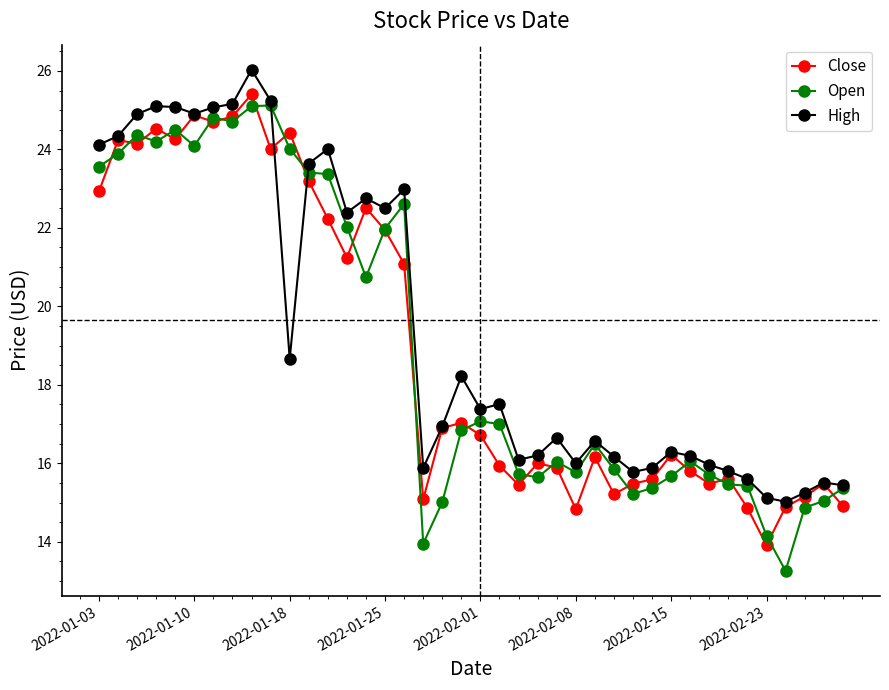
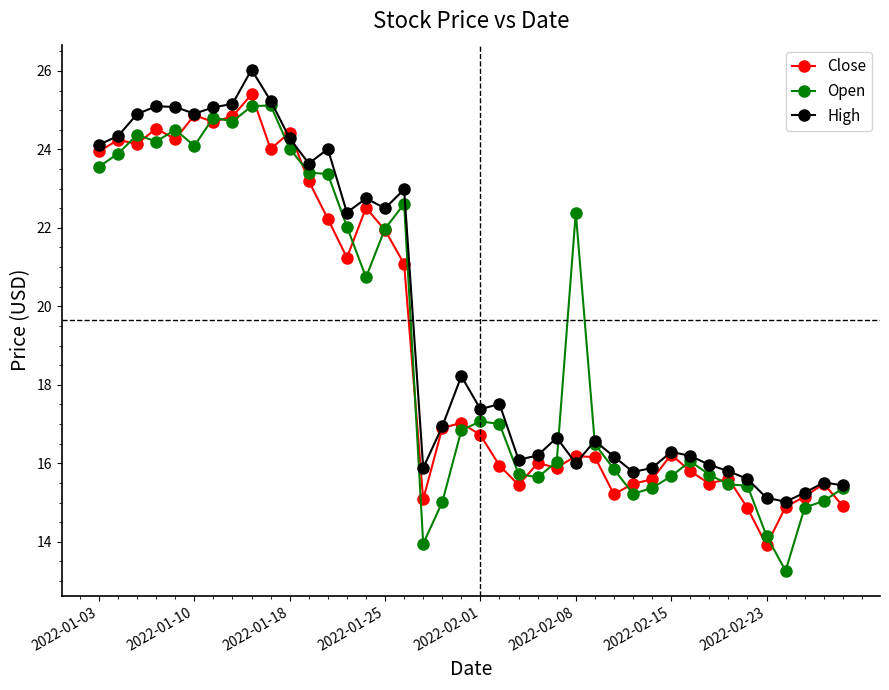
  {
    "Close": {
-     "2022-01-03": 22.9,
+     "2022-01-03": 24.0,
      "2022-01-18": 24.4,
      "2022-02-01": 16.7,
-     "2022-02-08": 14.8,
+     "2022-02-08": 16.2,
      "2022-02-15": 16.2,
      "2022-02-23": 13.9
    },
    "Open": {
      "2022-01-03": 23.6,
      "2022-01-10": 24.1,
      "2022-01-18": 24.0,
      "2022-02-01": 17.1,
-     "2022-02-08": 15.8,
+     "2022-02-08": 22.4,
      "2022-02-15": 15.7,
      "2022-02-23": 14.2
    },
    "High": {
      "2022-01-03": 24.1,
-     "2022-01-18": 18.7,
+     "2022-01-18": 24.3,
      "2022-01-25": 22.5,
      "2022-02-01": 17.4,
      "2022-02-08": 16.0,
      "2022-02-15": 16.3,
      "2022-02-23": 15.1
    }
  }
